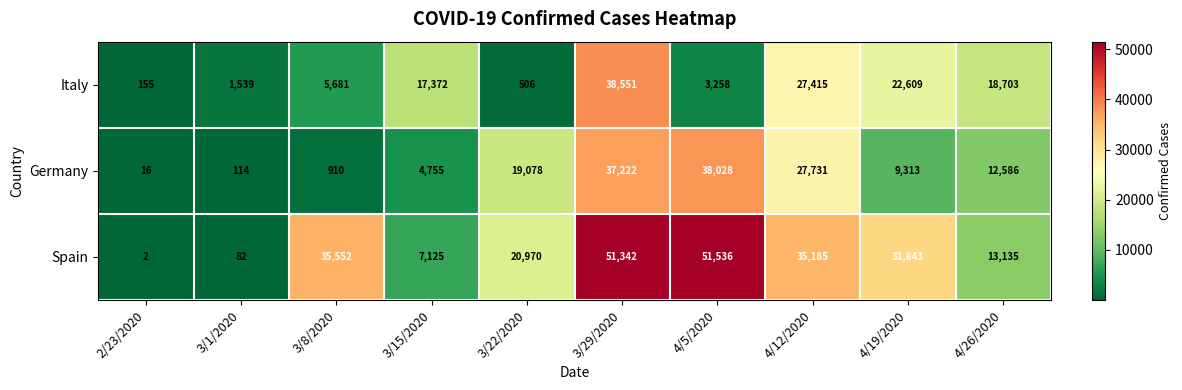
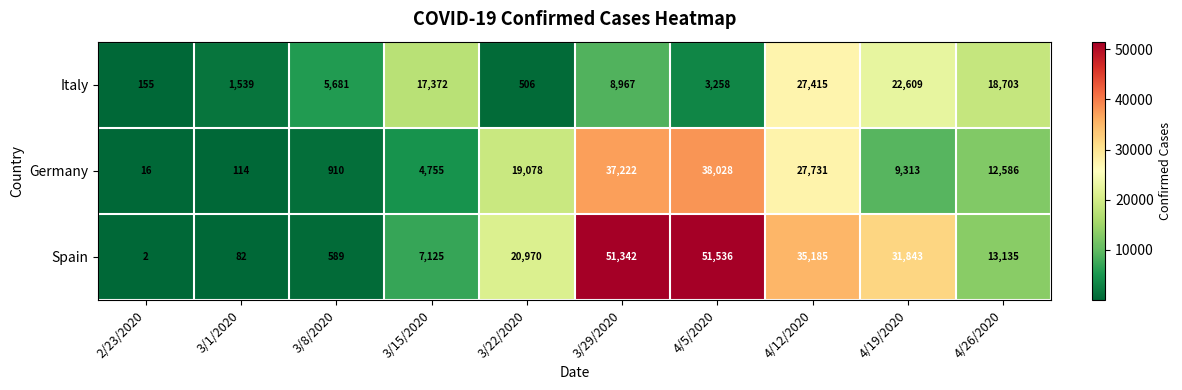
  {
    "Italy": {
      "2/23/2020": "155",
      "3/1/2020": "1,539",
      "3/8/2020": "5,681",
      "3/15/2020": "17,372",
      "3/22/2020": "506",
-     "3/29/2020": "38,551",
+     "3/29/2020": "8,967",
      "4/5/2020": "3,258",
      "4/12/2020": "27,415",
      "4/19/2020": "22,609",
      "4/26/2020": "18,703"
    },
    "Germany": {
      "2/23/2020": "16",
      "3/1/2020": "114",
      "3/8/2020": "910",
      "3/15/2020": "4,755",
      "3/22/2020": "19,078",
      "3/29/2020": "37,222",
      "4/5/2020": "38,028",
      "4/12/2020": "27,731",
      "4/19/2020": "9,313",
      "4/26/2020": "12,586"
    },
    "Spain": {
      "2/23/2020": "2",
      "3/1/2020": "82",
-     "3/8/2020": "35,552",
+     "3/8/2020": "589",
      "3/15/2020": "7,125",
      "3/22/2020": "20,970",
      "3/29/2020": "51,342",
      "4/5/2020": "51,536",
      "4/12/2020": "35,185",
      "4/19/2020": "31,843",
      "4/26/2020": "13,135"
    }
  }
